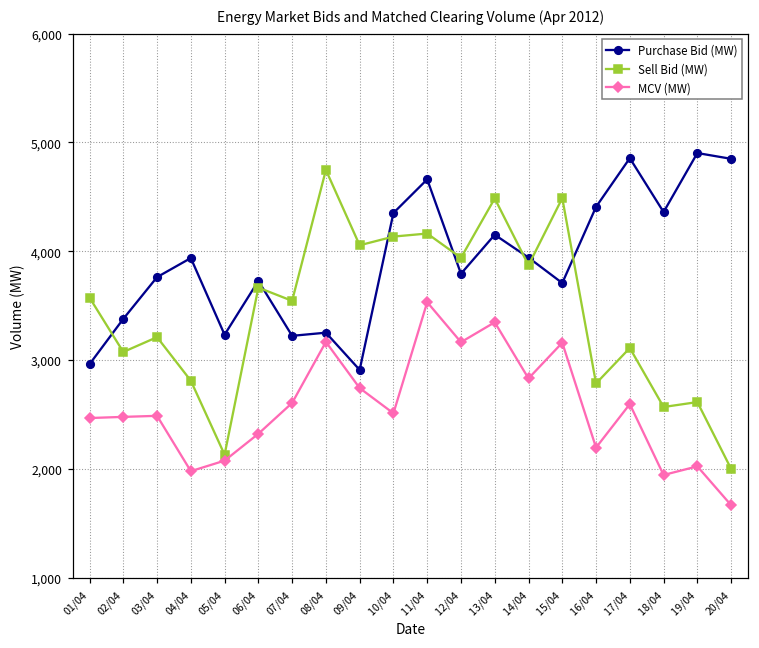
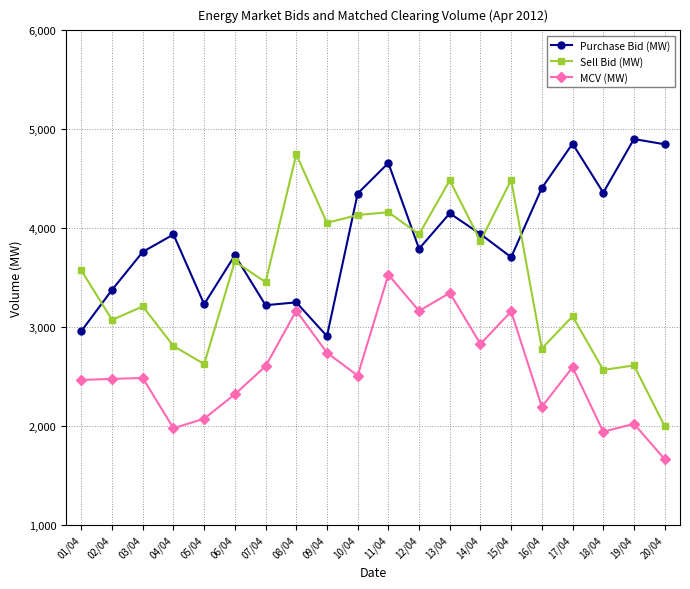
  {
    "Purchase Bid (MW)": {
      "01/04": "3,000",
      "02/04": "3,400",
      "03/04": "3,800",
      "04/04": "3,900",
      "05/04": "3,200",
      "06/04": "3,700",
      "07/04": "3,200",
      "08/04": "3,300",
      "09/04": "2,900",
      "10/04": "4,400",
      "11/04": "4,700",
      "12/04": "3,800",
      "13/04": "4,200",
      "14/04": "3,900",
      "15/04": "3,700",
      "16/04": "4,400",
      "17/04": "4,900",
      "18/04": "4,400",
      "19/04": "4,900",
      "20/04": "4,800"
    },
    "Sell Bid (MW)": {
      "01/04": "3,600",
      "02/04": "3,100",
      "03/04": "3,200",
      "04/04": "2,800",
-     "05/04": "2,100",
+     "05/04": "2,600",
      "06/04": "3,700",
-     "07/04": "3,540",
+     "07/04": "3,460",
      "08/04": "4,700",
      "09/04": "4,100",
      "10/04": "4,100",
      "11/04": "4,200",
      "12/04": "3,900",
      "13/04": "4,500",
      "14/04": "3,900",
      "15/04": "4,500",
      "16/04": "2,800",
      "17/04": "3,100",
      "18/04": "2,600",
      "19/04": "2,600",
      "20/04": "2,000"
    },
    "MCV (MW)": {
      "01/04": "2,500",
      "02/04": "2,500",
      "03/04": "2,500",
      "04/04": "2,000",
      "05/04": "2,100",
      "06/04": "2,300",
      "07/04": "2,600",
      "08/04": "3,200",
      "09/04": "2,700",
      "10/04": "2,500",
      "11/04": "3,500",
      "12/04": "3,200",
      "13/04": "3,300",
      "14/04": "2,800",
      "15/04": "3,200",
      "16/04": "2,200",
      "17/04": "2,600",
      "18/04": "1,900",
      "19/04": "2,000",
      "20/04": "1,700"
    }
  }
